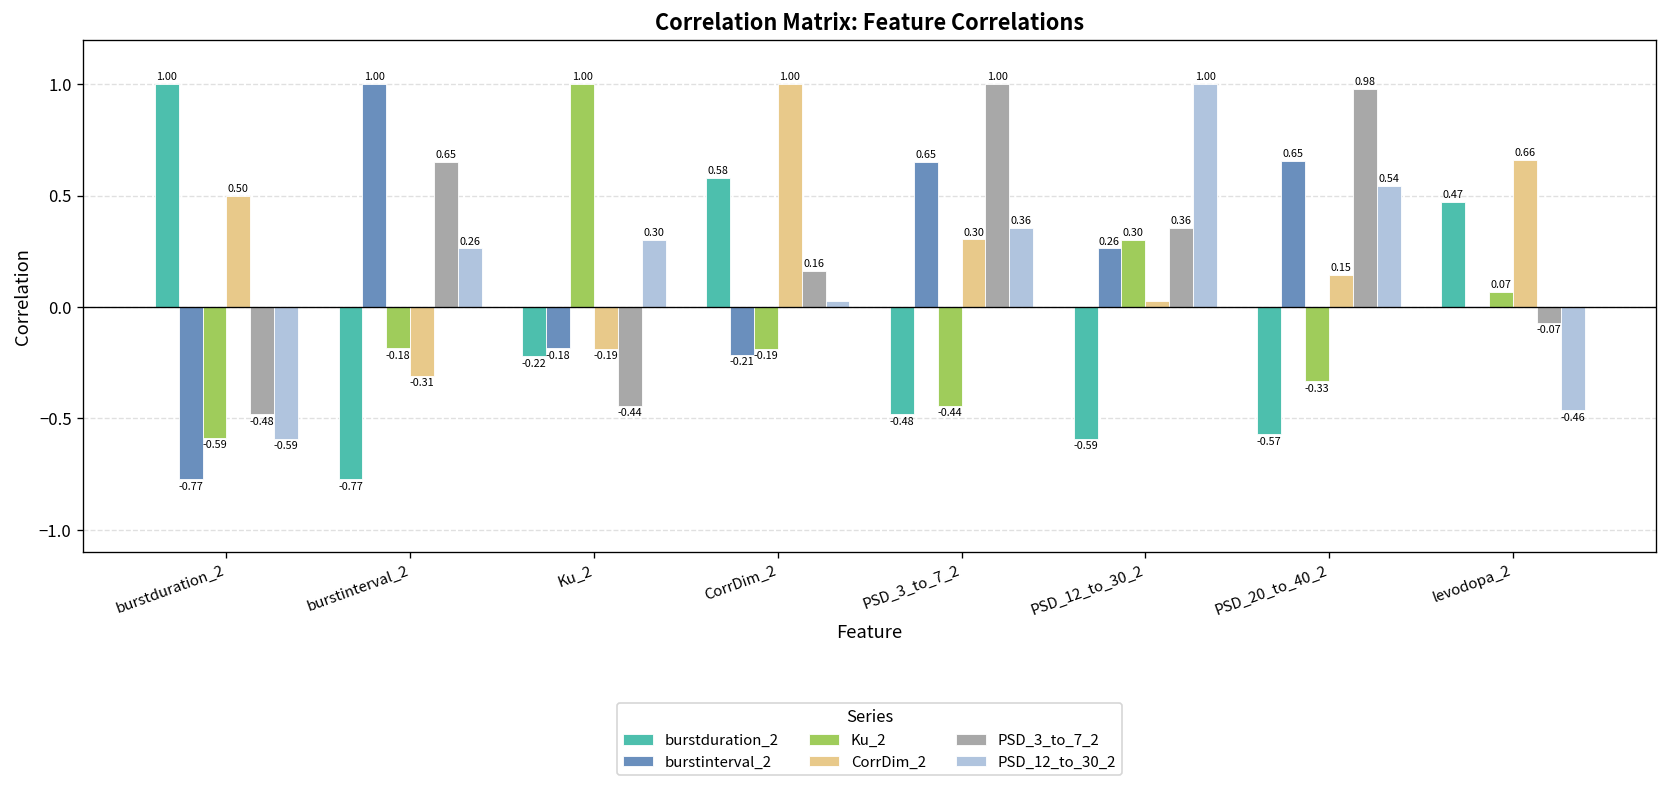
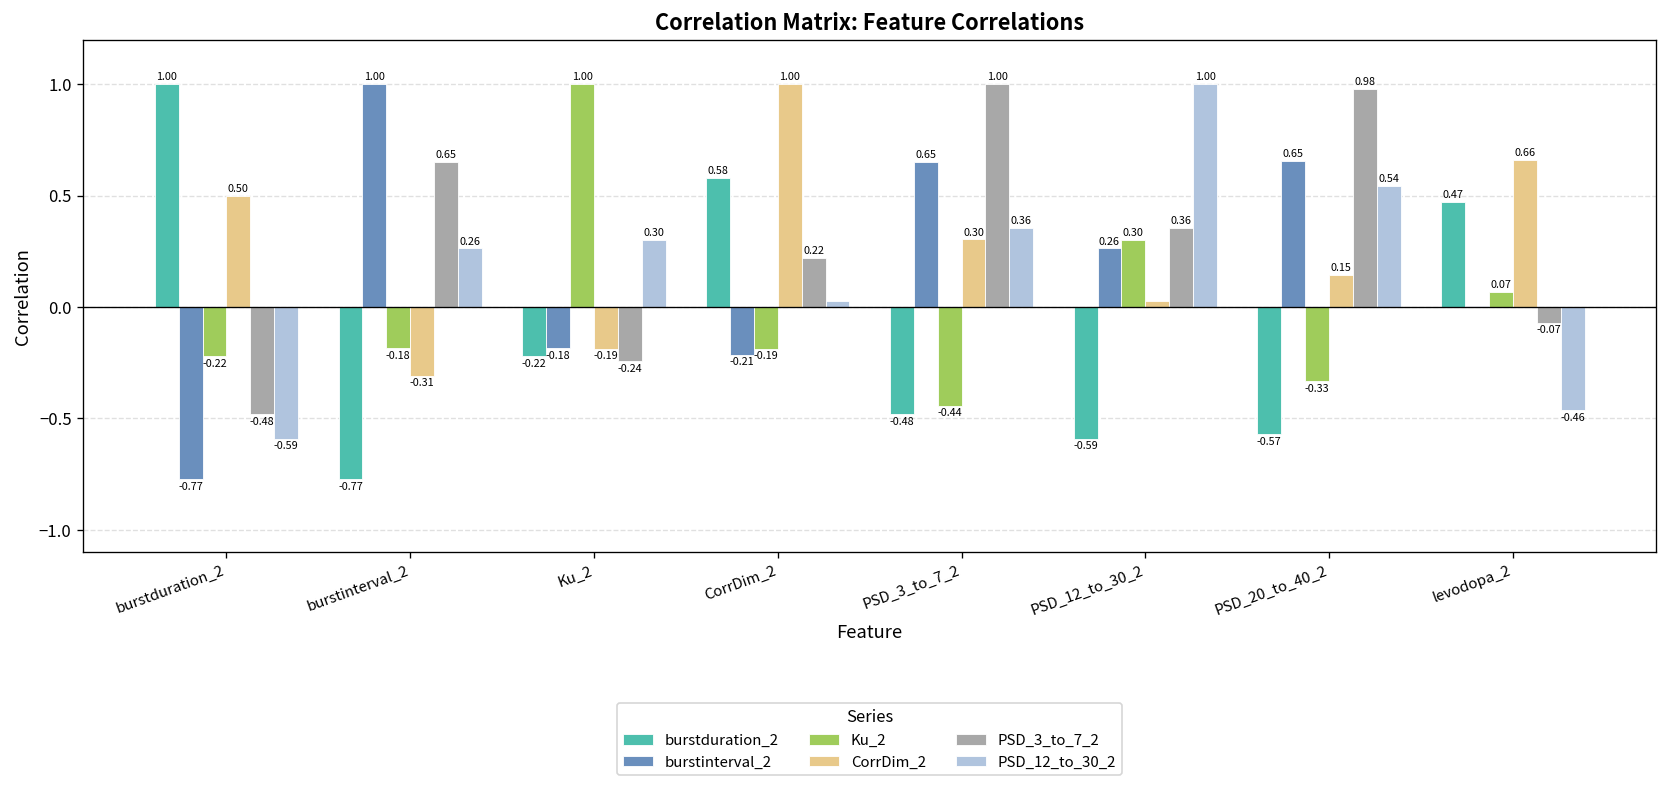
  {
    "Ku_2": {
-     "burstduration_2": -0.59,
+     "burstduration_2": -0.22,
      "burstinterval_2": -0.18,
      "Ku_2": 1.00,
      "CorrDim_2": -0.19,
      "PSD_3_to_7_2": -0.44,
      "PSD_12_to_30_2": 0.30,
      "PSD_20_to_40_2": -0.33,
      "levodopa_2": 0.07
    },
    "CorrDim_2": {
      "burstduration_2": 0.50,
      "burstinterval_2": -0.31,
      "Ku_2": -0.19,
      "CorrDim_2": 1.00,
      "PSD_3_to_7_2": 0.30,
      "PSD_20_to_40_2": 0.15,
      "levodopa_2": 0.66
    },
    "PSD_3_to_7_2": {
      "burstduration_2": -0.48,
      "burstinterval_2": 0.65,
-     "Ku_2": -0.44,
-     "CorrDim_2": 0.16,
+     "Ku_2": -0.24,
+     "CorrDim_2": 0.22,
      "PSD_3_to_7_2": 1.00,
      "PSD_12_to_30_2": 0.36,
      "PSD_20_to_40_2": 0.98,
      "levodopa_2": -0.07
    },
    "PSD_12_to_30_2": {
      "burstduration_2": -0.59,
      "burstinterval_2": 0.26,
      "Ku_2": 0.30,
      "PSD_3_to_7_2": 0.36,
      "PSD_12_to_30_2": 1.00,
      "PSD_20_to_40_2": 0.54,
      "levodopa_2": -0.46
    }
  }
